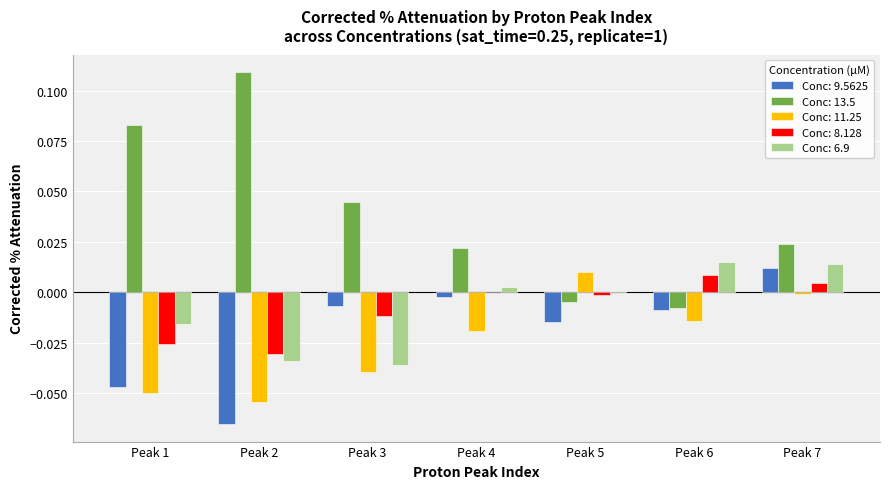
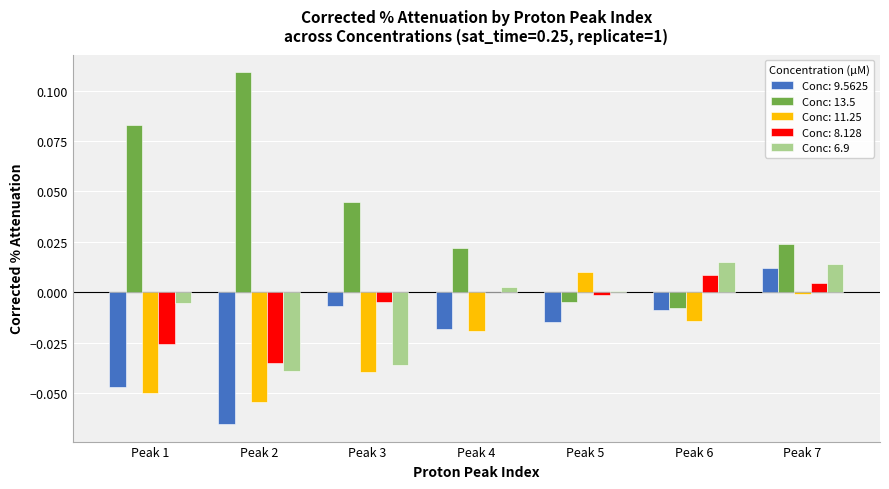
  {
    "Conc: 9.5625": {
      "Peak 1": -0.047,
      "Peak 2": -0.065,
      "Peak 3": -0.007,
-     "Peak 4": -0.002,
+     "Peak 4": -0.018,
      "Peak 5": -0.015,
      "Peak 6": -0.009,
      "Peak 7": 0.012
    },
    "Conc: 13.5": {
      "Peak 1": 0.083,
      "Peak 2": 0.109,
      "Peak 3": 0.045,
      "Peak 4": 0.022,
      "Peak 5": -0.005,
      "Peak 6": -0.008,
      "Peak 7": 0.024
    },
    "Conc: 11.25": {
      "Peak 1": -0.050,
      "Peak 2": -0.054,
      "Peak 3": -0.040,
      "Peak 4": -0.019,
      "Peak 5": 0.010,
      "Peak 6": -0.014
    },
    "Conc: 8.128": {
      "Peak 1": -0.026,
-     "Peak 2": -0.030,
-     "Peak 3": -0.012,
+     "Peak 2": -0.035,
+     "Peak 3": -0.005,
      "Peak 5": -0.001,
      "Peak 6": 0.008,
      "Peak 7": 0.005
    },
    "Conc: 6.9": {
-     "Peak 1": -0.016,
-     "Peak 2": -0.034,
+     "Peak 1": -0.005,
+     "Peak 2": -0.039,
      "Peak 3": -0.036,
      "Peak 4": 0.003,
      "Peak 6": 0.015,
      "Peak 7": 0.014
    }
  }
